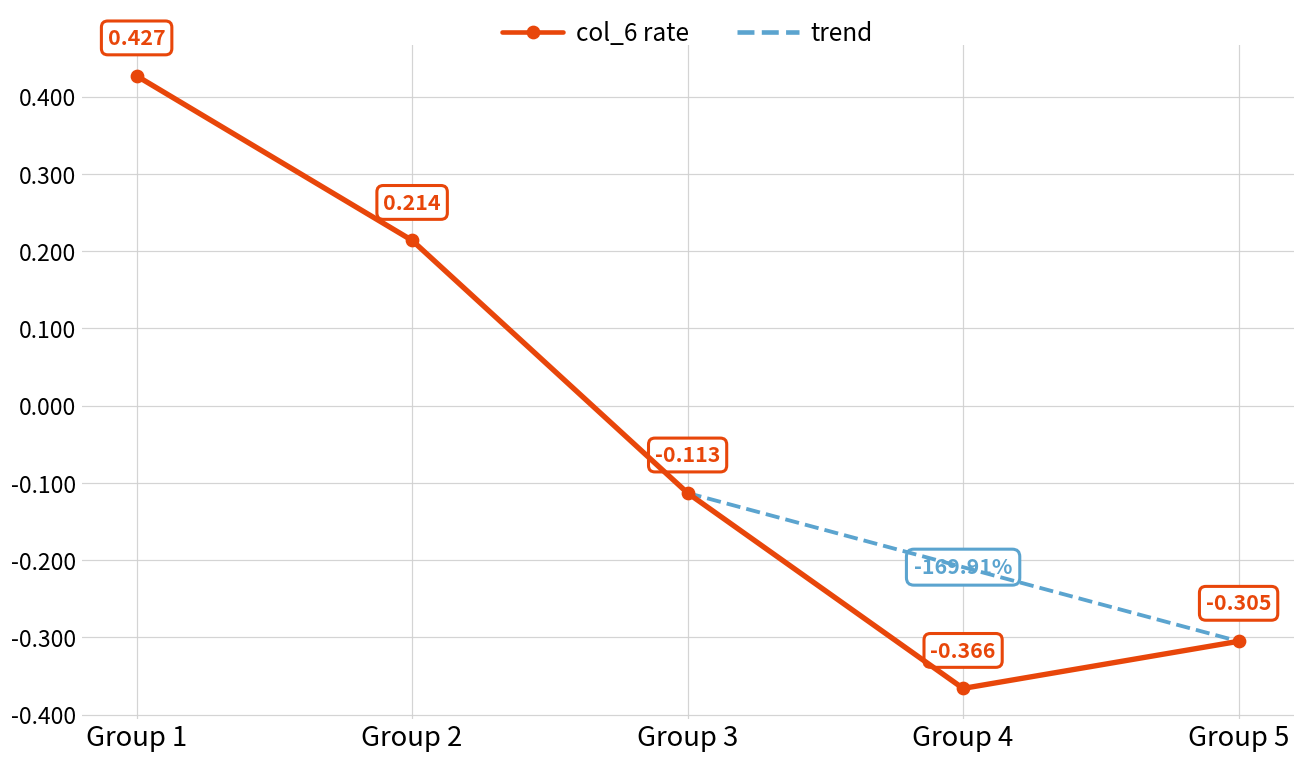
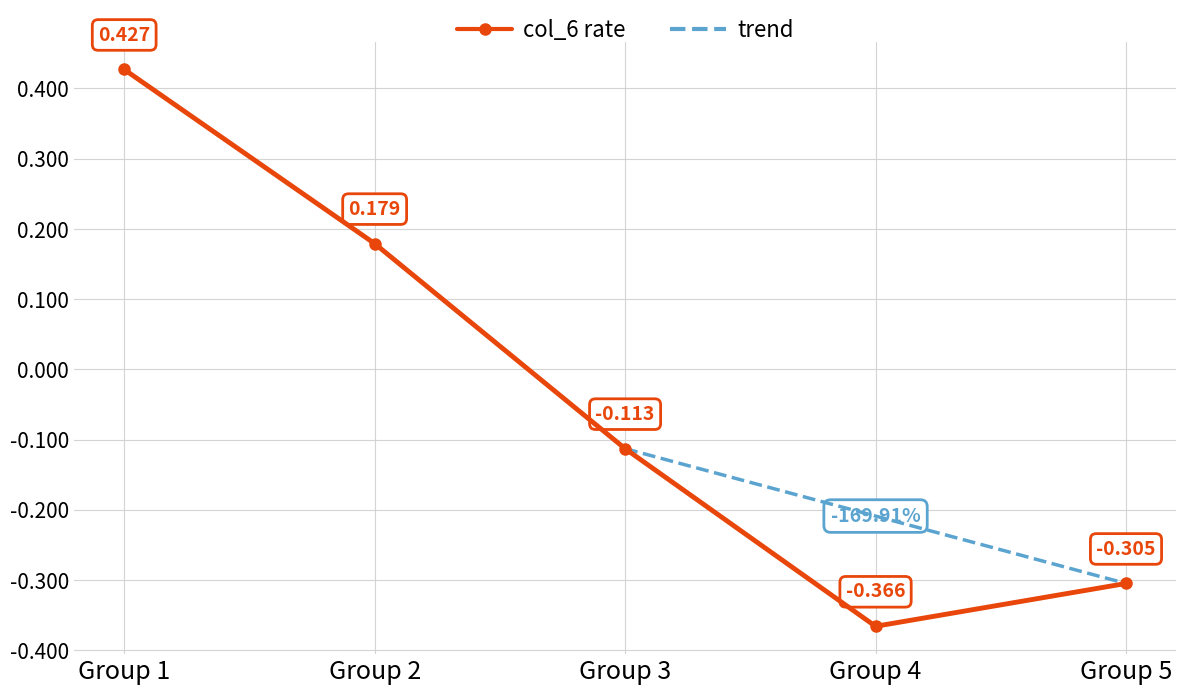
  {
    "col_6 rate": {
-     "Group 2": 0.214
+     "Group 2": 0.179
    }
  }
